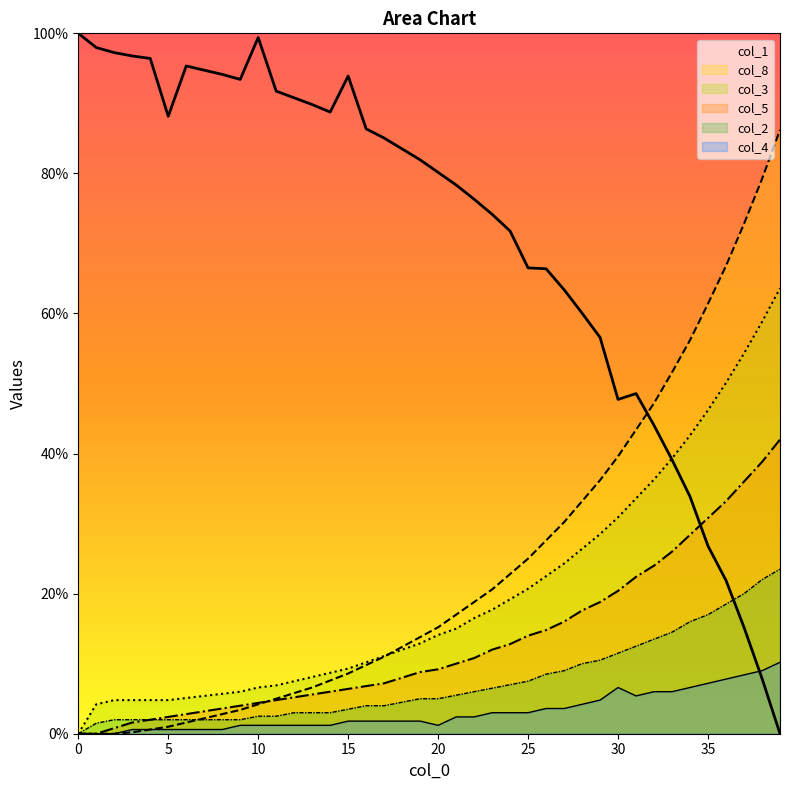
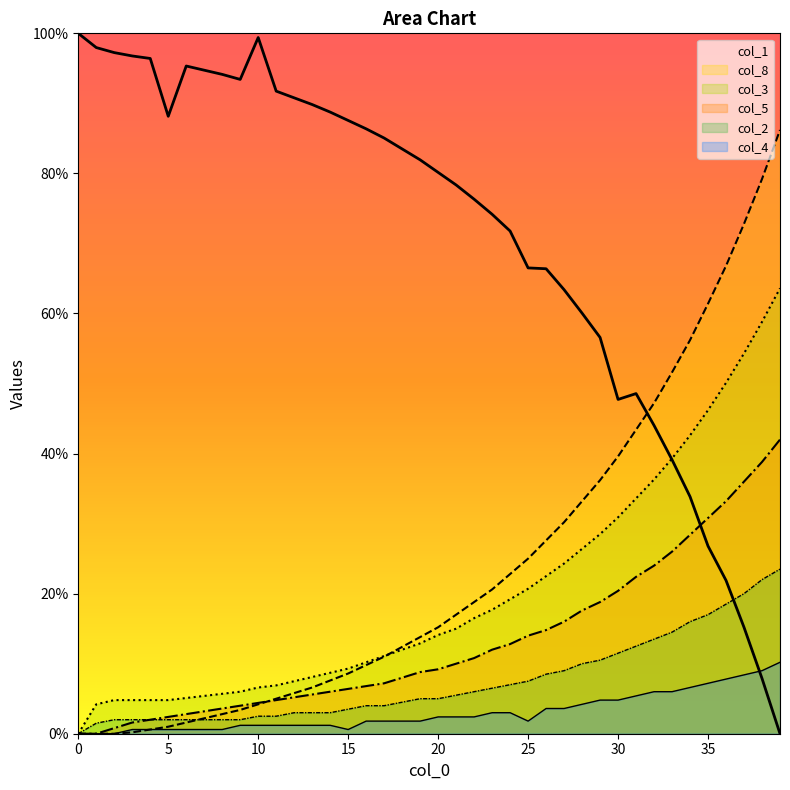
  {
    "col_1": {
      "0": "100%",
      "5": "88%",
      "10": "99%",
-     "15": "94%",
+     "15": "88%",
      "20": "80%",
      "25": "67%",
      "30": "48%",
      "35": "27%"
    },
    "col_4": {
      "5": "1%",
      "10": "1%",
-     "15": "2%",
-     "20": "1%",
-     "25": "3%",
-     "30": "7%",
+     "15": "1%",
+     "20": "2%",
+     "25": "2%",
+     "30": "5%",
      "35": "7%"
    }
  }
